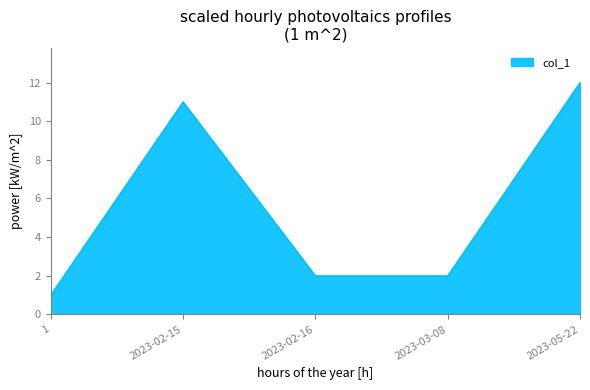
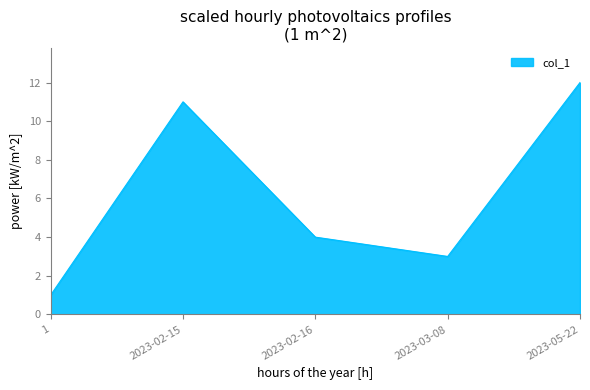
  {
    "1": 1,
    "2023-02-15": 11,
-   "2023-02-16": 2,
-   "2023-03-08": 2,
+   "2023-02-16": 4,
+   "2023-03-08": 3,
    "2023-05-22": 12
  }
